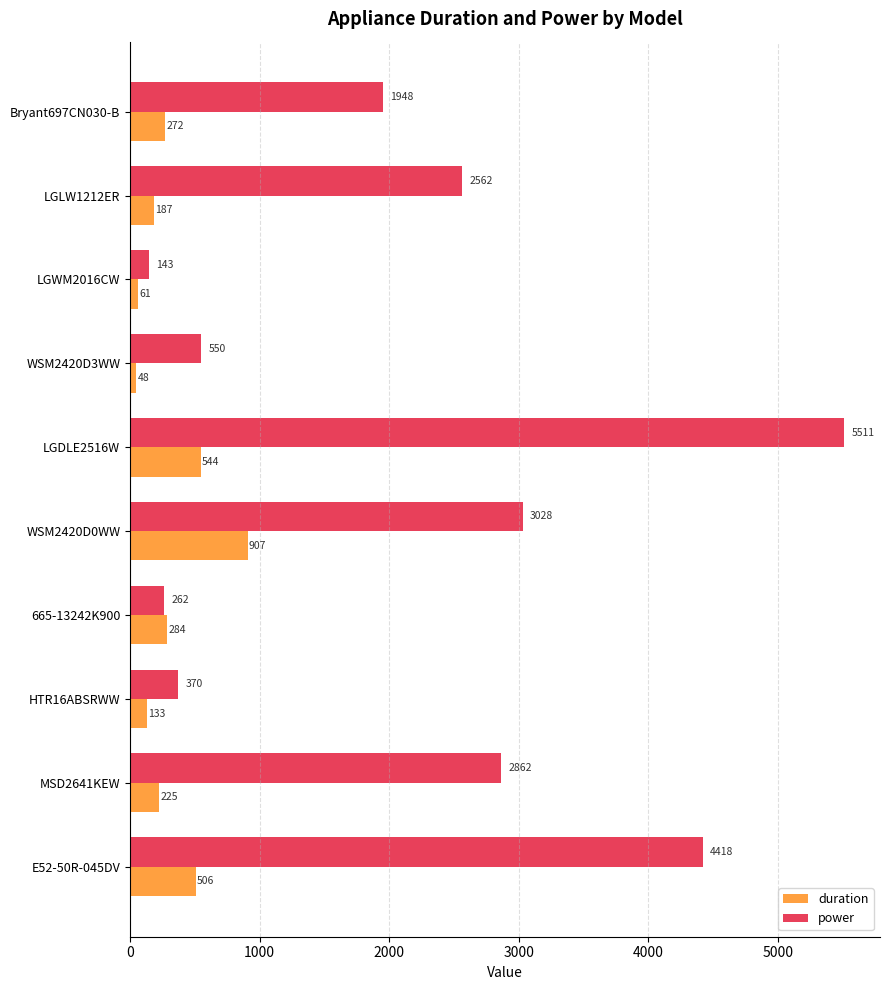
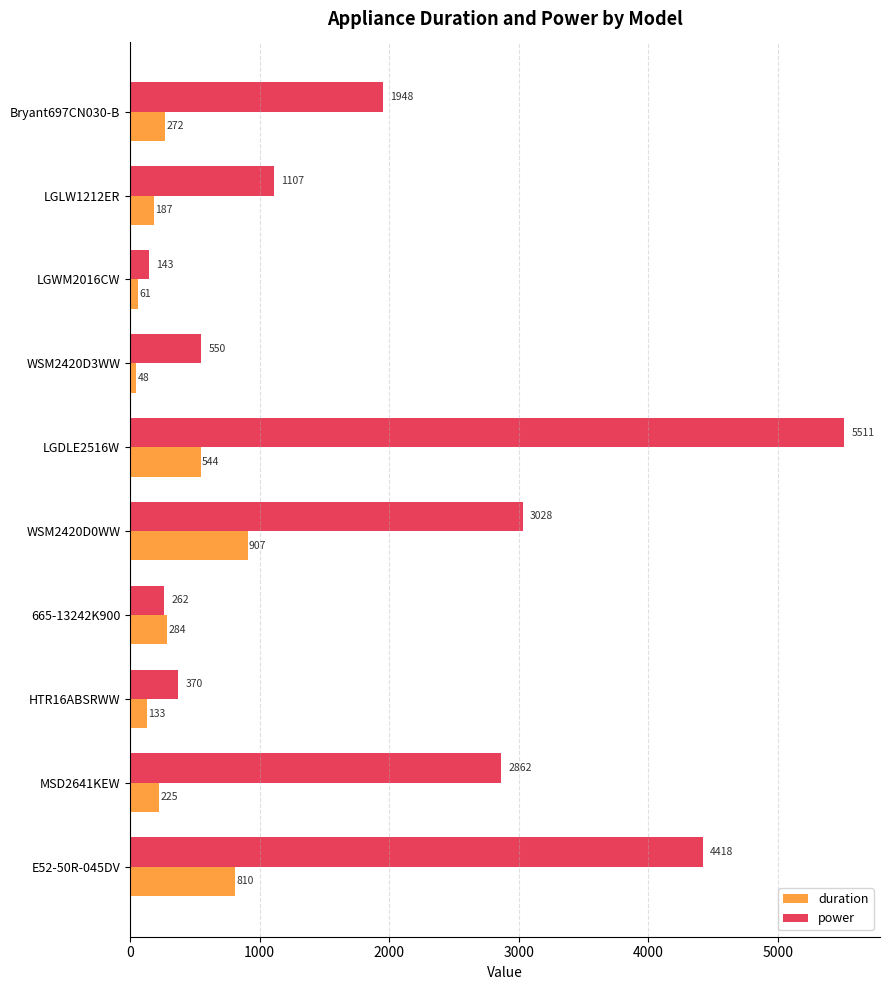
  {
    "duration": {
      "Bryant697CN030-B": 272,
      "LGLW1212ER": 187,
      "LGWM2016CW": 61,
      "WSM2420D3WW": 48,
      "LGDLE2516W": 544,
      "WSM2420D0WW": 907,
      "665-13242K900": 284,
      "HTR16ABSRWW": 133,
      "MSD2641KEW": 225,
-     "E52-50R-045DV": 506
+     "E52-50R-045DV": 810
    },
    "power": {
      "Bryant697CN030-B": 1948,
-     "LGLW1212ER": 2562,
+     "LGLW1212ER": 1107,
      "LGWM2016CW": 143,
      "WSM2420D3WW": 550,
      "LGDLE2516W": 5511,
      "WSM2420D0WW": 3028,
      "665-13242K900": 262,
      "HTR16ABSRWW": 370,
      "MSD2641KEW": 2862,
      "E52-50R-045DV": 4418
    }
  }
